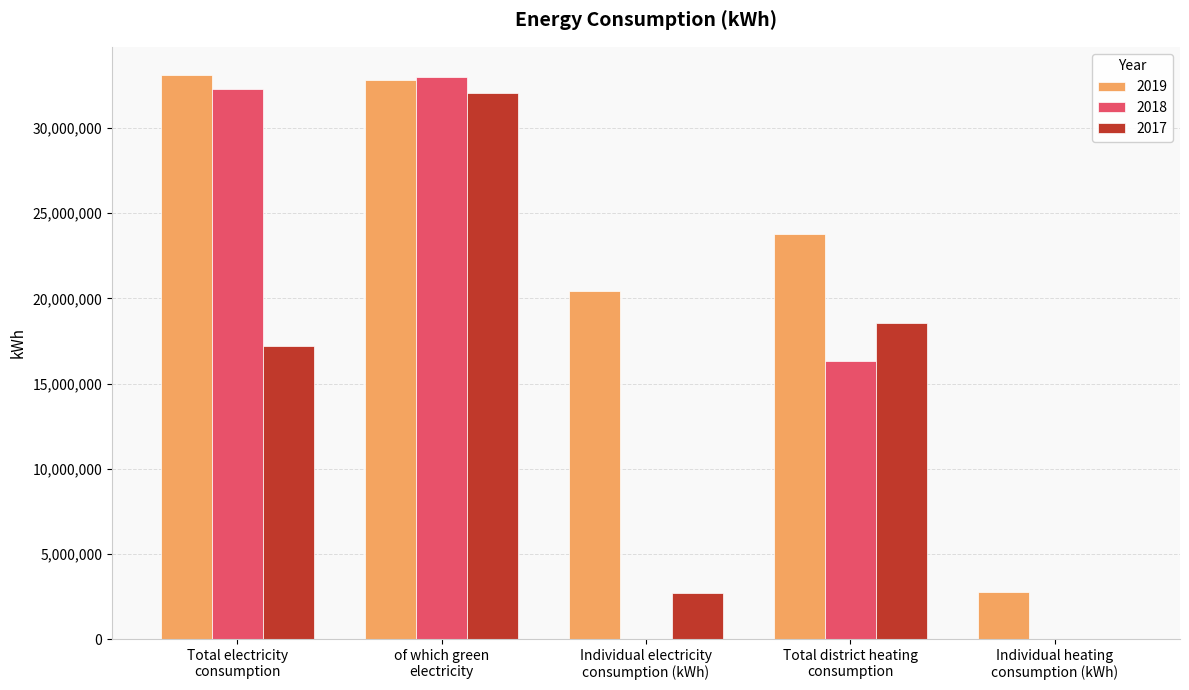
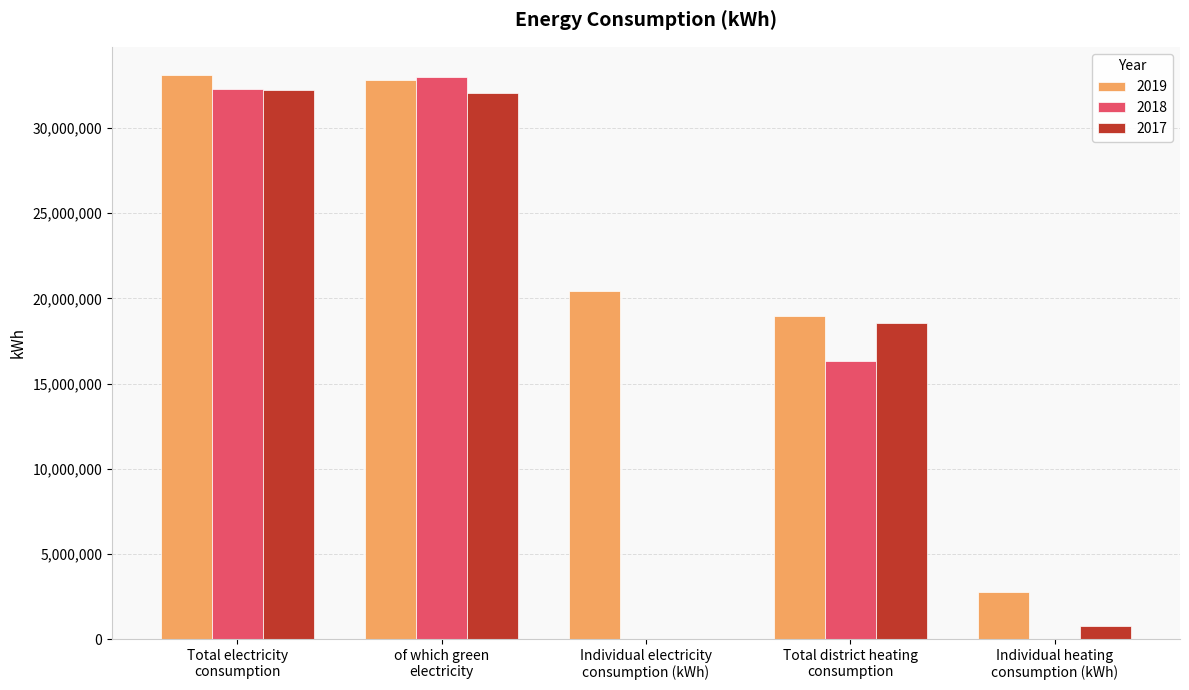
  {
    "2019": {
      "Total electricity consumption": "33,100,000",
      "of which green electricity": "32,800,000",
      "Individual electricity consumption (kWh)": "20,400,000",
-     "Total district heating consumption": "23,800,000",
+     "Total district heating consumption": "19,000,000",
      "Individual heating consumption (kWh)": "2,800,000"
    },
    "2018": {
      "Total electricity consumption": "32,300,000",
      "of which green electricity": "33,000,000",
      "Total district heating consumption": "16,300,000"
    },
    "2017": {
-     "Total electricity consumption": "17,200,000",
+     "Total electricity consumption": "32,200,000",
      "of which green electricity": "32,000,000",
-     "Individual electricity consumption (kWh)": "2,700,000",
+     "Individual electricity consumption (kWh)": "0",
      "Total district heating consumption": "18,600,000",
-     "Individual heating consumption (kWh)": "0"
+     "Individual heating consumption (kWh)": "800,000"
    }
  }
